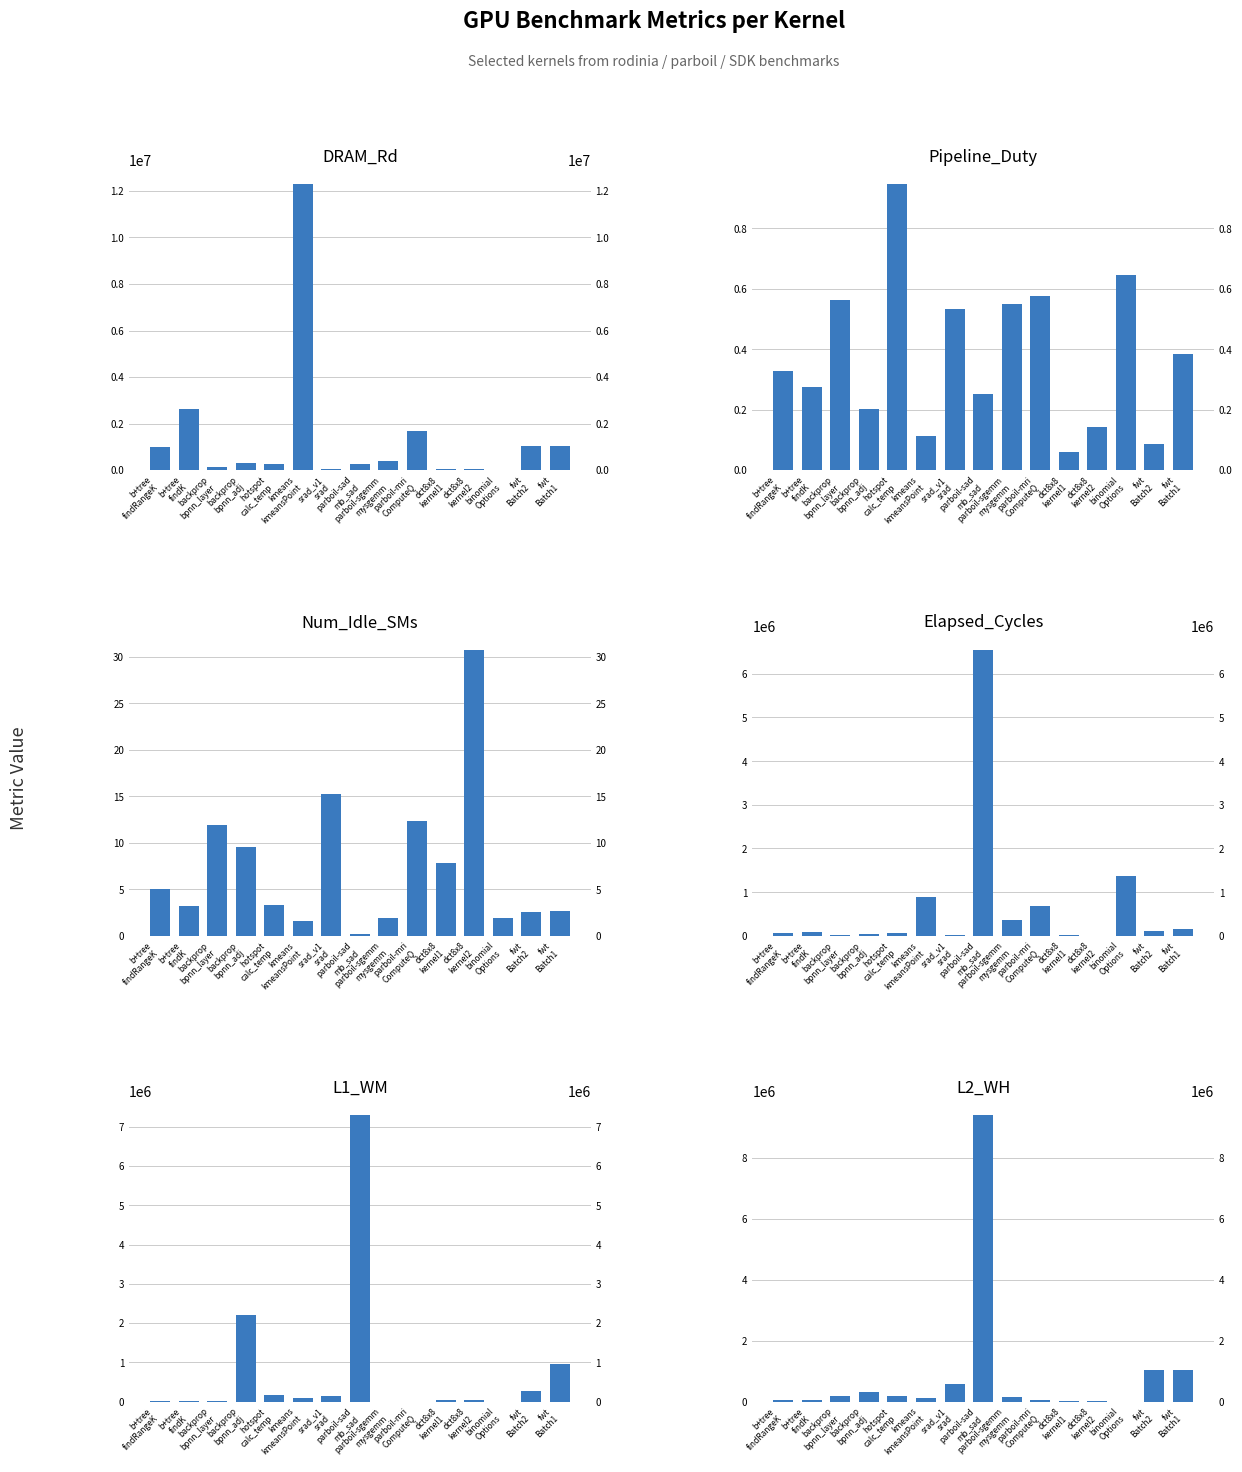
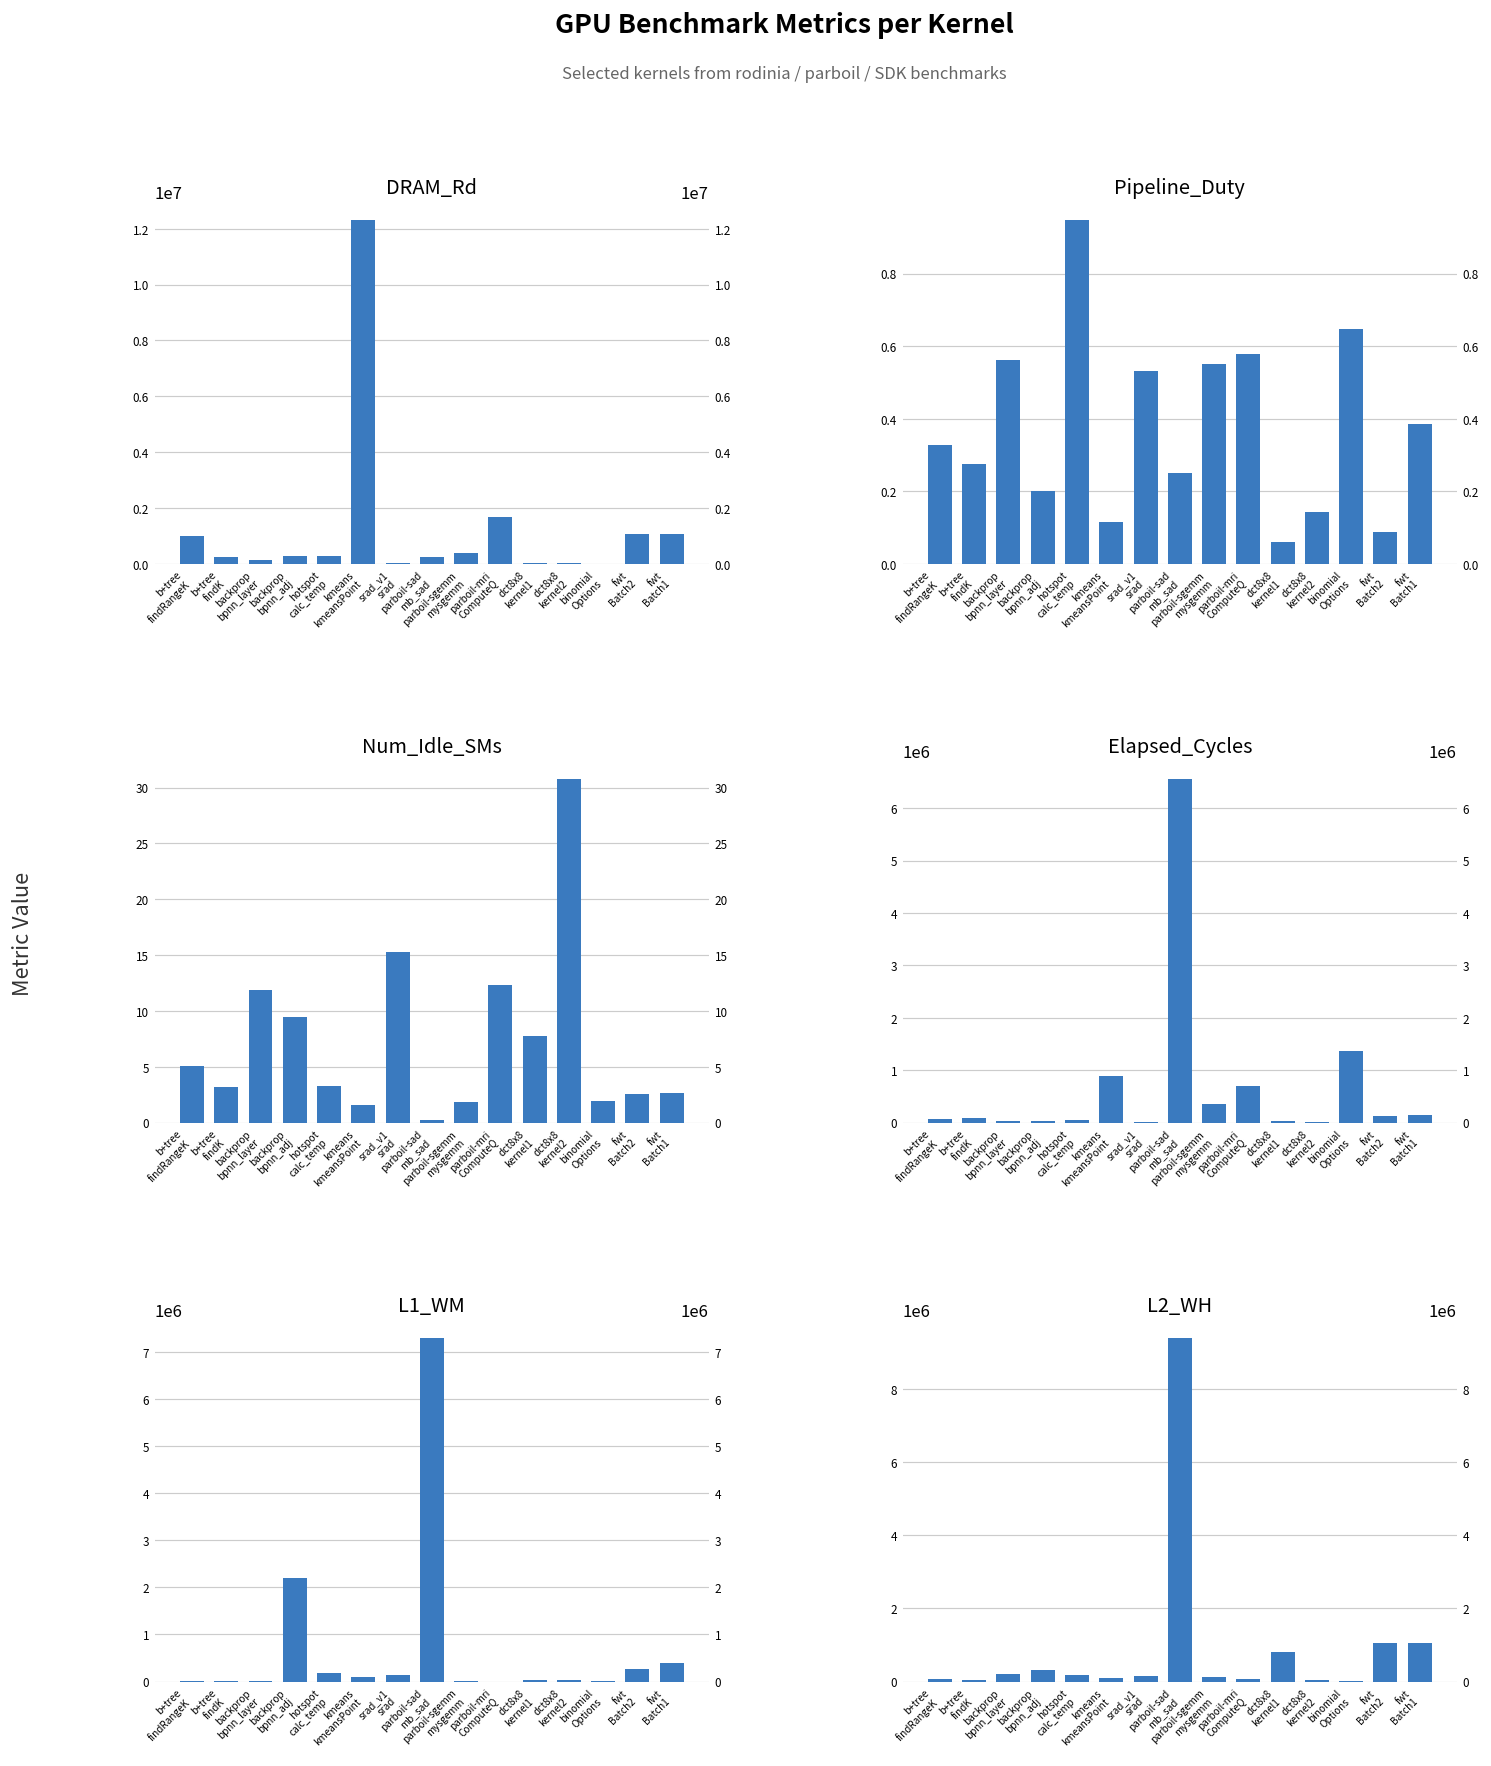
  {
    "DRAM_Rd": {
      "b+tree findRangeK": 1000000,
-     "b+tree findK": 2600000,
+     "b+tree findK": 300000,
      "backprop bpnn_layer": 100000,
      "backprop bpnn_adj": 300000,
      "hotspot calc_temp": 300000,
      "kmeans kmeansPoint": 12300000,
      "parboil-sad mb_sad": 300000,
      "parboil-sgemm mysgemm": 400000,
      "parboil-mri ComputeQ": 1700000,
      "fwt Batch2": 1000000,
      "fwt Batch1": 1000000
    },
    "Pipeline_Duty": {
      "b+tree findRangeK": 0.33,
      "b+tree findK": 0.27,
      "backprop bpnn_layer": 0.56,
      "backprop bpnn_adj": 0.20,
      "hotspot calc_temp": 0.95,
      "kmeans kmeansPoint": 0.11,
      "srad_v1 srad": 0.53,
      "parboil-sad mb_sad": 0.25,
      "parboil-sgemm mysgemm": 0.55,
      "parboil-mri ComputeQ": 0.58,
      "dct8x8 kernel1": 0.06,
      "dct8x8 kernel2": 0.14,
      "binomial Options": 0.65,
      "fwt Batch2": 0.09,
      "fwt Batch1": 0.38
    },
    "Num_Idle_SMs": {
      "b+tree findRangeK": 5,
      "b+tree findK": 3,
      "backprop bpnn_layer": 12,
      "backprop bpnn_adj": 9,
      "hotspot calc_temp": 3,
      "kmeans kmeansPoint": 2,
      "srad_v1 srad": 15,
      "parboil-sgemm mysgemm": 2,
      "parboil-mri ComputeQ": 12,
      "dct8x8 kernel1": 8,
      "dct8x8 kernel2": 31,
      "binomial Options": 2,
      "fwt Batch2": 3,
      "fwt Batch1": 3
    },
    "Elapsed_Cycles": {
      "b+tree findRangeK": 100000,
      "b+tree findK": 100000,
      "kmeans kmeansPoint": 900000,
      "parboil-sad mb_sad": 6600000,
      "parboil-sgemm mysgemm": 400000,
      "parboil-mri ComputeQ": 700000,
      "binomial Options": 1400000,
      "fwt Batch2": 100000,
      "fwt Batch1": 100000
    },
    "L1_WM": {
      "backprop bpnn_adj": 2200000,
      "hotspot calc_temp": 200000,
      "kmeans kmeansPoint": 100000,
      "srad_v1 srad": 100000,
      "parboil-sad mb_sad": 7300000,
      "fwt Batch2": 300000,
-     "fwt Batch1": 900000
+     "fwt Batch1": 400000
    },
    "L2_WH": {
      "backprop bpnn_layer": 200000,
      "backprop bpnn_adj": 300000,
      "hotspot calc_temp": 200000,
      "kmeans kmeansPoint": 100000,
-     "srad_v1 srad": 600000,
+     "srad_v1 srad": 100000,
      "parboil-sad mb_sad": 9400000,
      "parboil-sgemm mysgemm": 100000,
-     "dct8x8 kernel1": 0,
+     "dct8x8 kernel1": 800000,
      "fwt Batch2": 1000000,
      "fwt Batch1": 1000000
    }
  }
